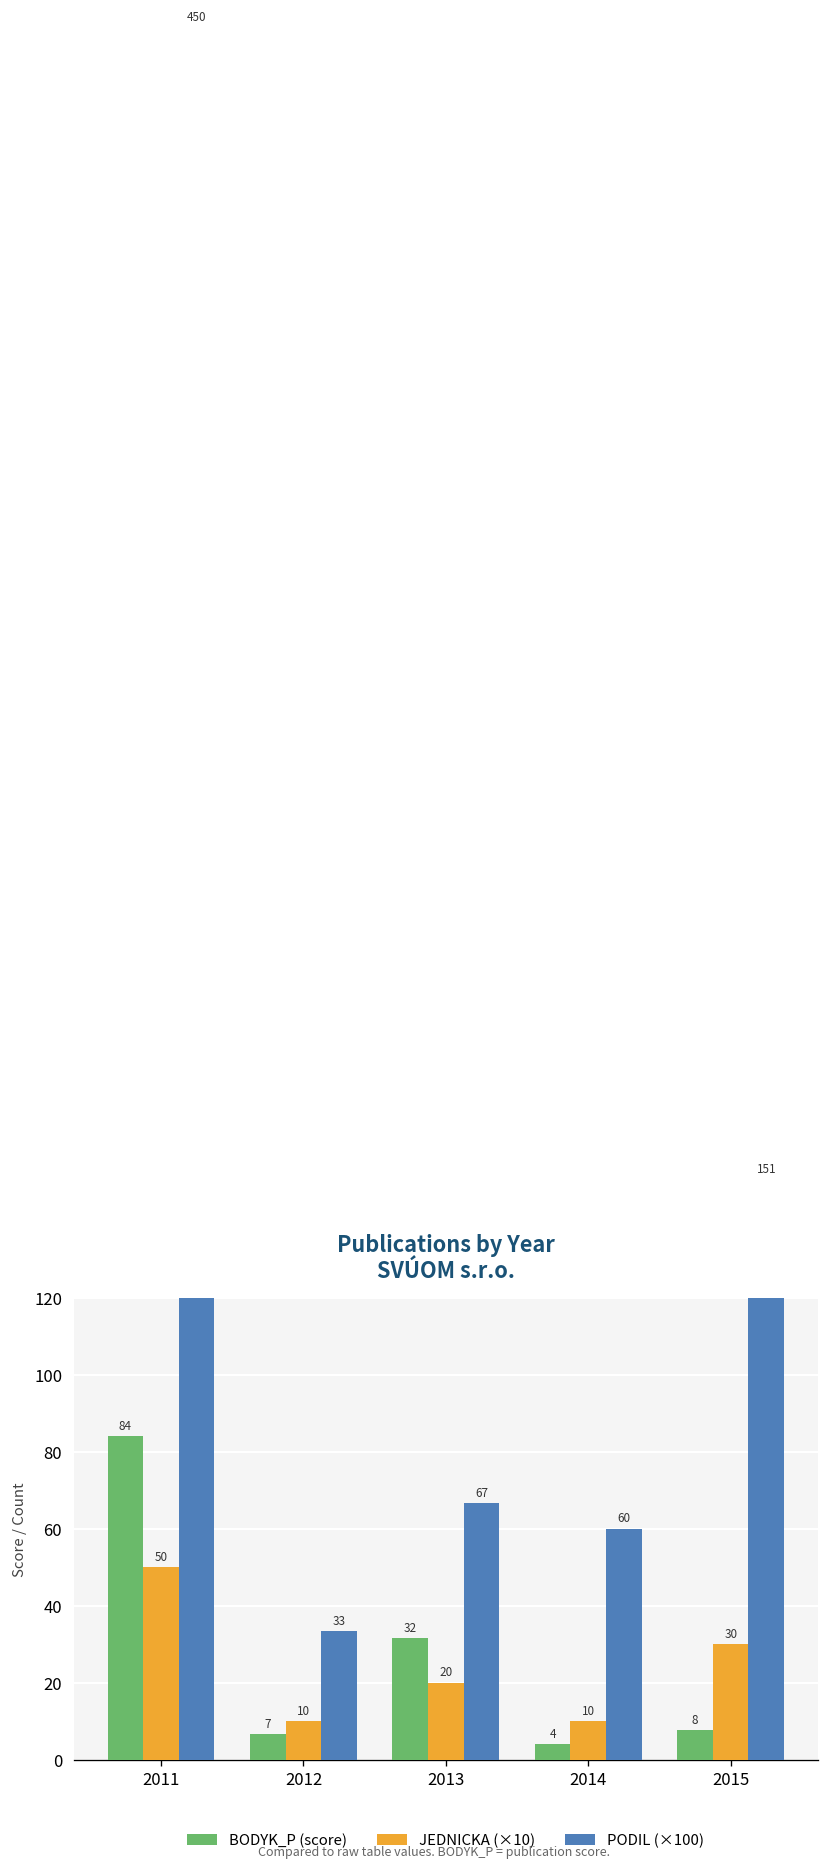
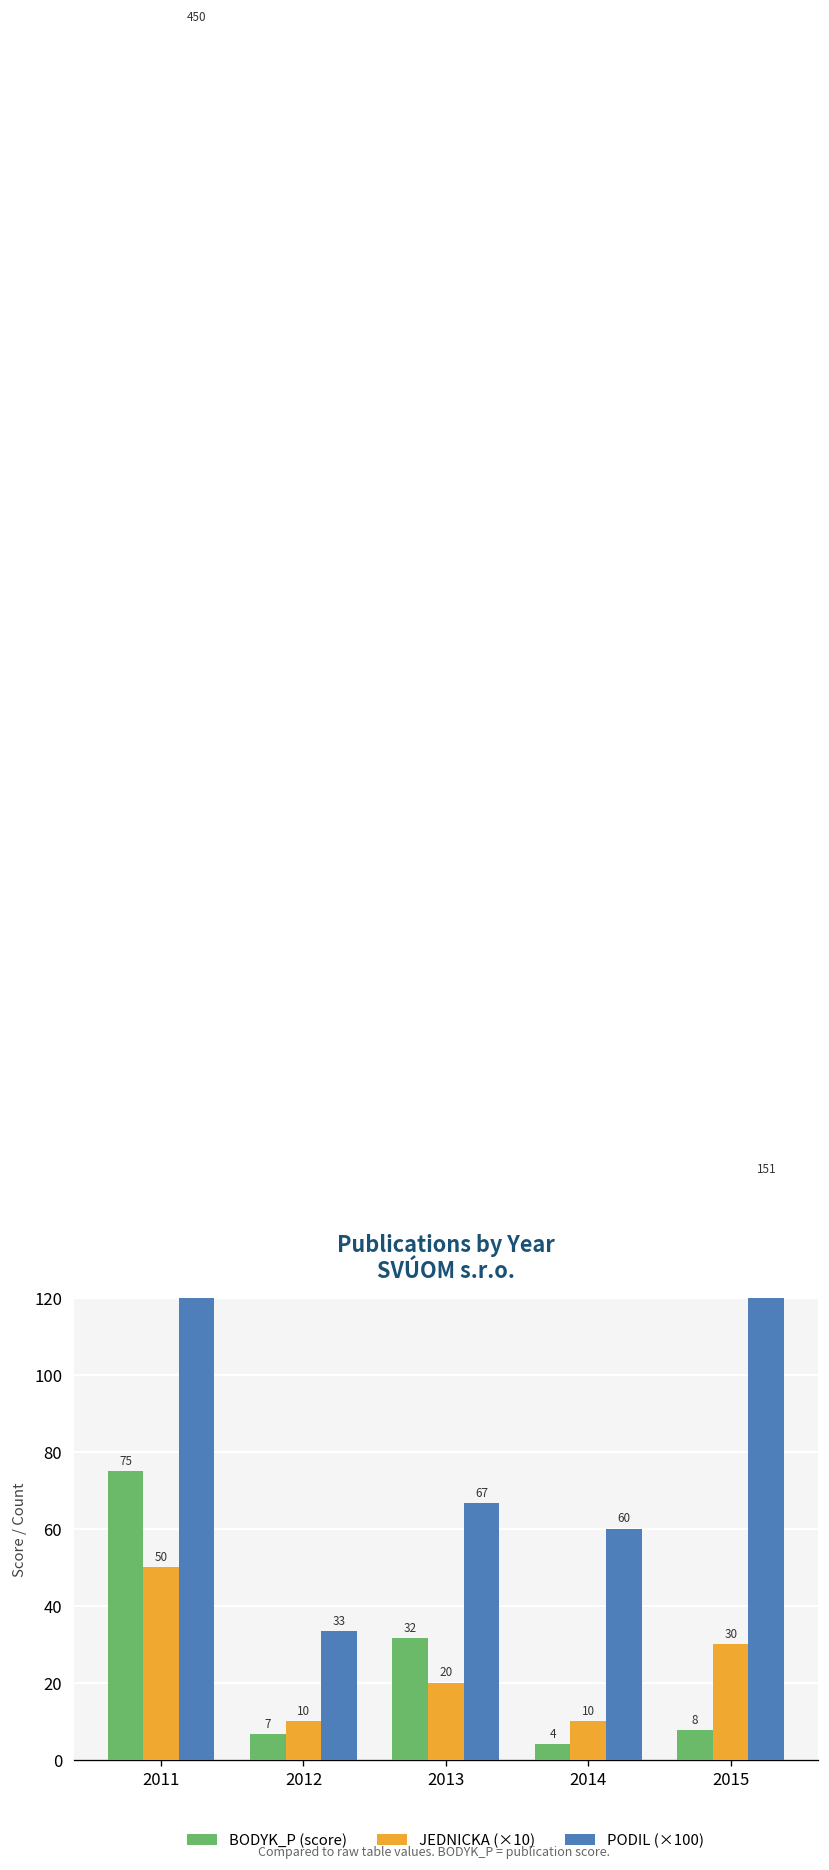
  {
    "BODYK_P (score)": {
-     "2011": 84,
+     "2011": 75,
      "2012": 7,
      "2013": 32,
      "2014": 4,
      "2015": 8
    },
    "JEDNICKA (×10)": {
      "2011": 50,
      "2012": 10,
      "2013": 20,
      "2014": 10,
      "2015": 30
    },
    "PODIL (×100)": {
      "2012": 33,
      "2013": 67,
      "2014": 60
    }
  }
